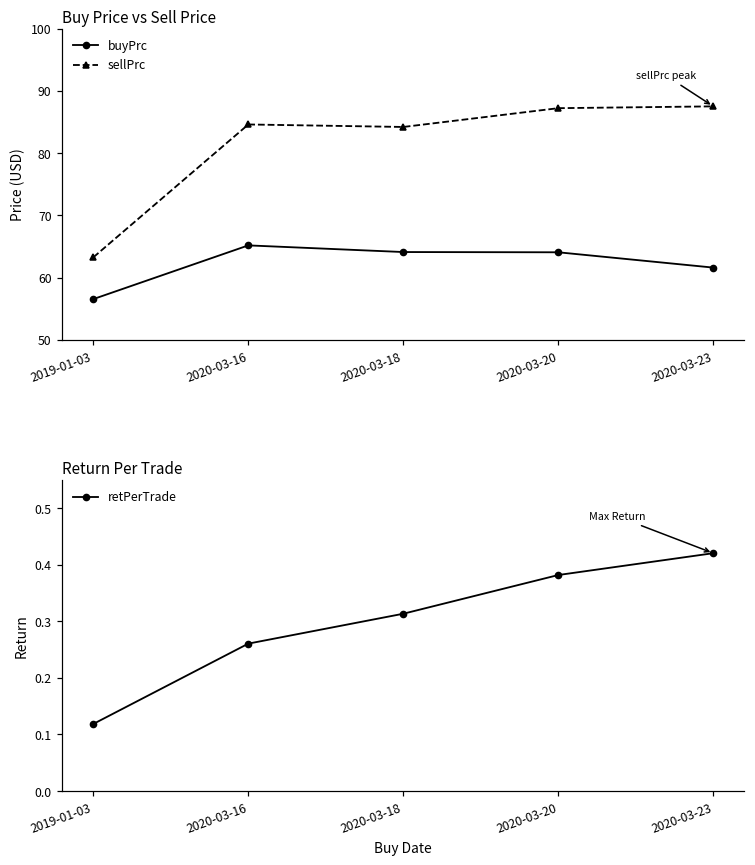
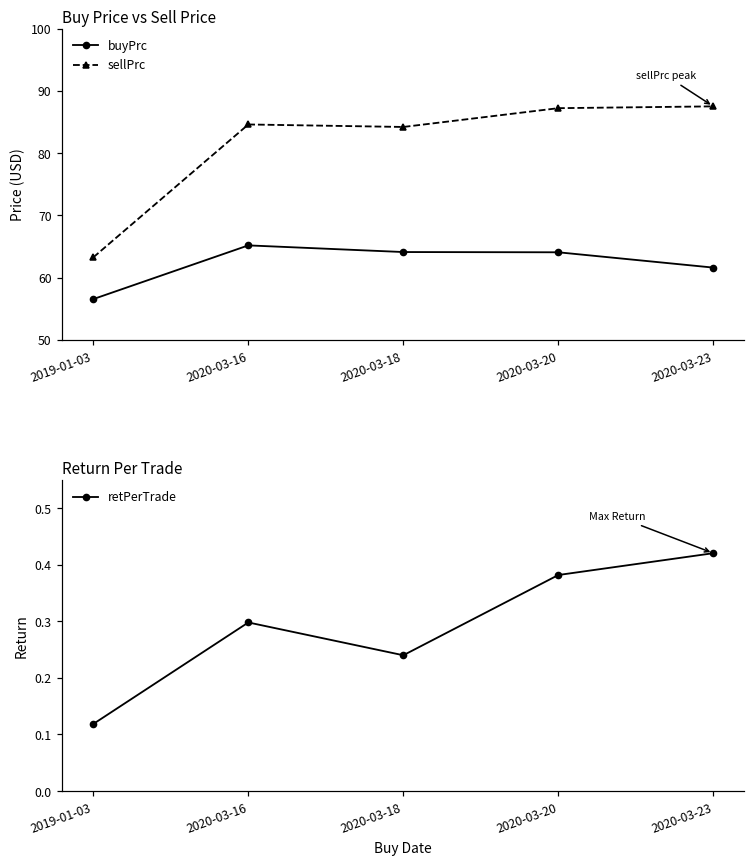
  {
    "Return Per Trade": {
      "2019-01-03": 0.12,
-     "2020-03-16": 0.26,
-     "2020-03-18": 0.31,
+     "2020-03-16": 0.30,
+     "2020-03-18": 0.24,
      "2020-03-20": 0.38,
      "2020-03-23": 0.42
    }
  }
